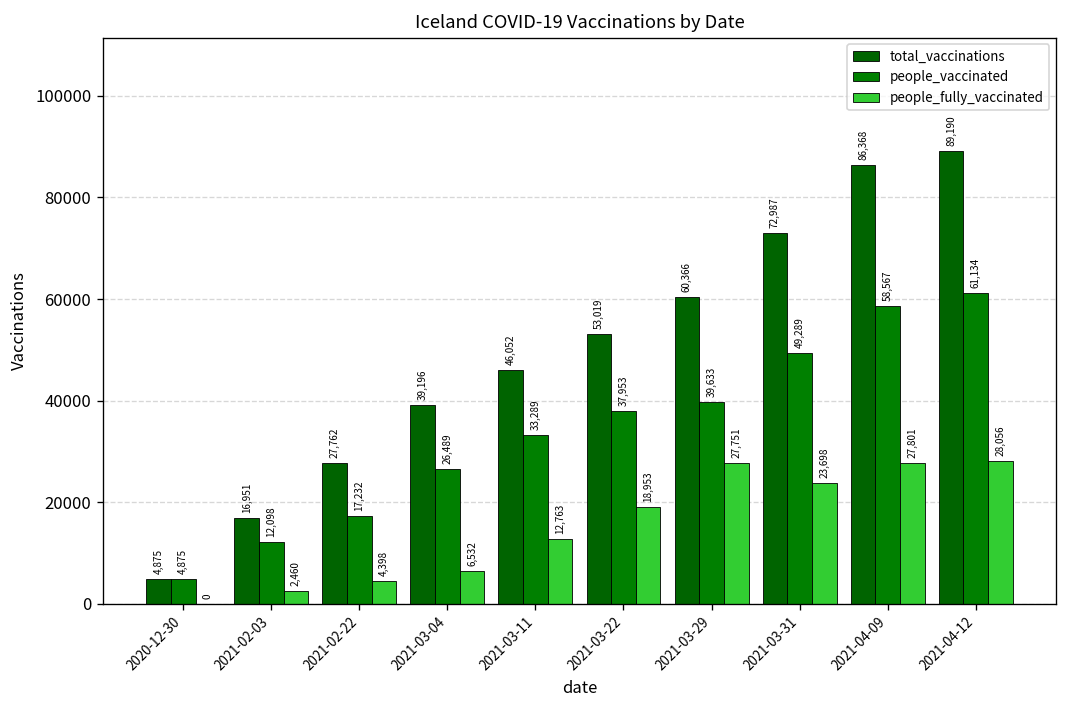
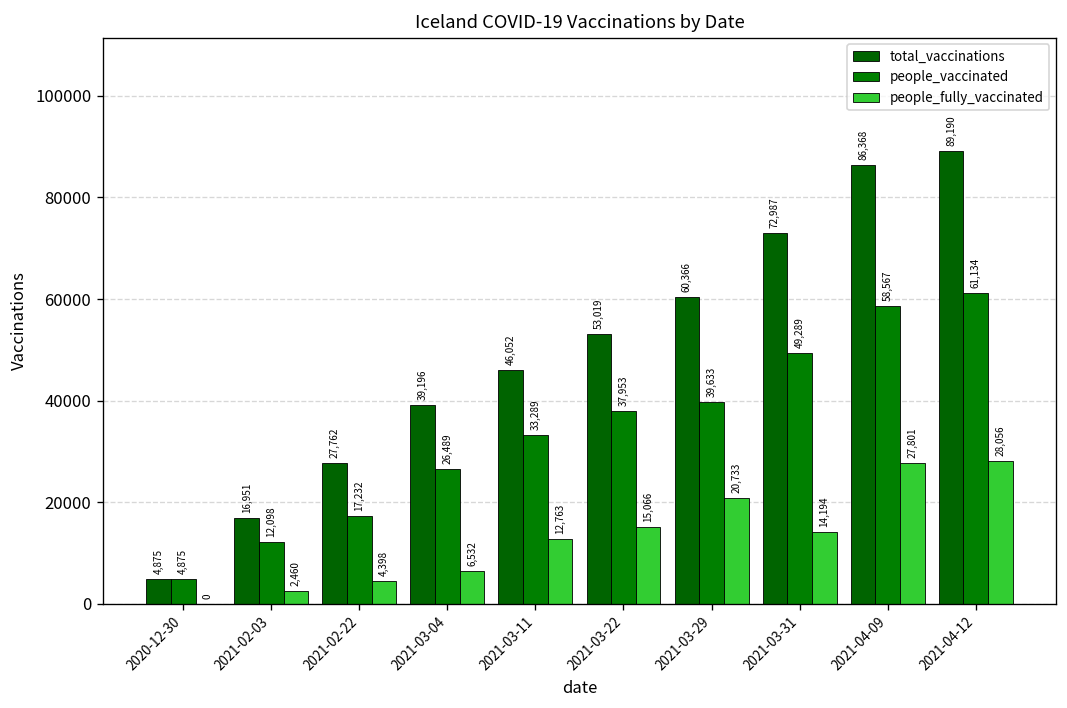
  {
    "people_fully_vaccinated": {
      "2020-12-30": "0",
      "2021-02-03": "2,460",
      "2021-02-22": "4,398",
      "2021-03-04": "6,532",
      "2021-03-11": "12,763",
-     "2021-03-22": "18,953",
-     "2021-03-29": "27,751",
-     "2021-03-31": "23,698",
+     "2021-03-22": "15,066",
+     "2021-03-29": "20,733",
+     "2021-03-31": "14,194",
      "2021-04-09": "27,801",
      "2021-04-12": "28,056"
    }
  }
